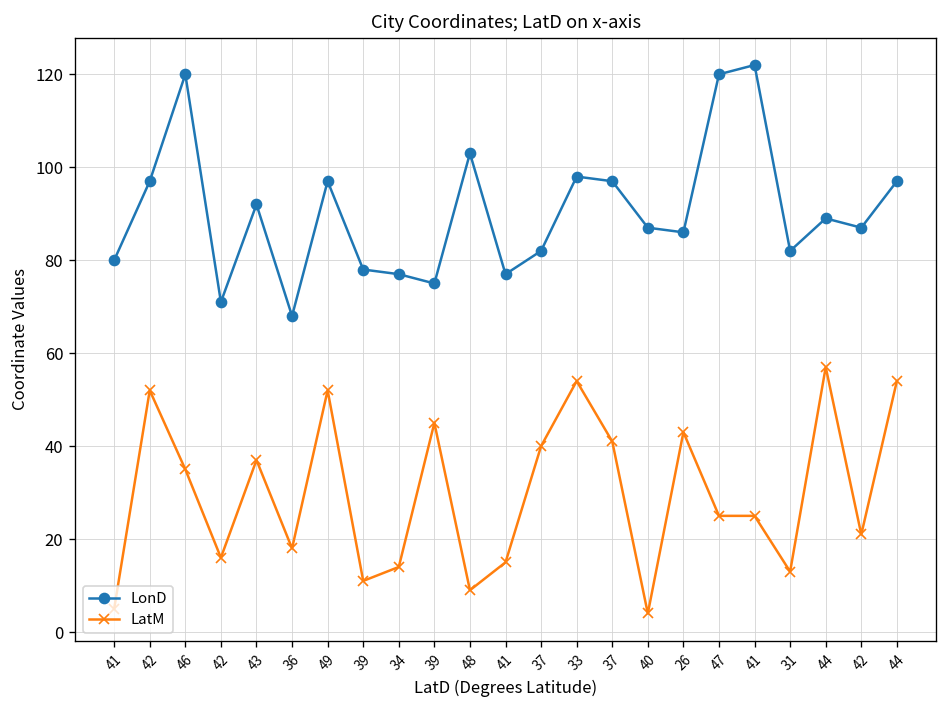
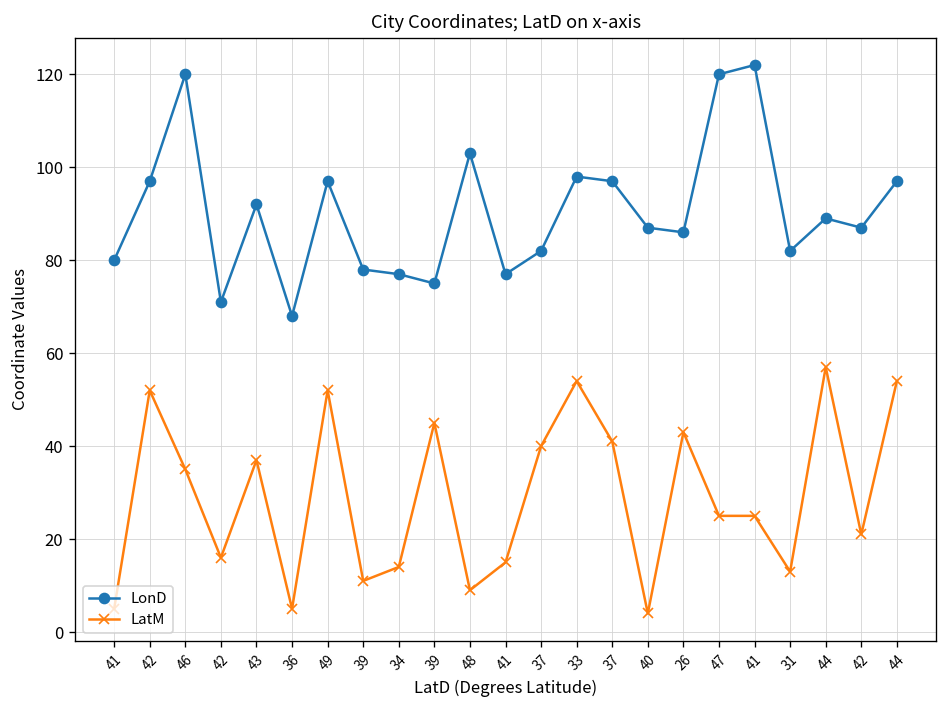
  {
    "LonD": {
      "46": 120,
      "43": 92,
      "36": 68,
      "49": 97,
      "34": 77,
      "48": 103,
      "33": 98,
      "40": 87,
      "26": 86,
      "47": 120,
      "31": 82
    },
    "LatM": {
      "46": 35,
      "43": 37,
-     "36": 18,
+     "36": 5,
      "49": 52,
      "34": 14,
      "48": 9,
      "33": 54,
      "40": 4,
      "26": 43,
      "47": 25,
      "31": 13
    }
  }
